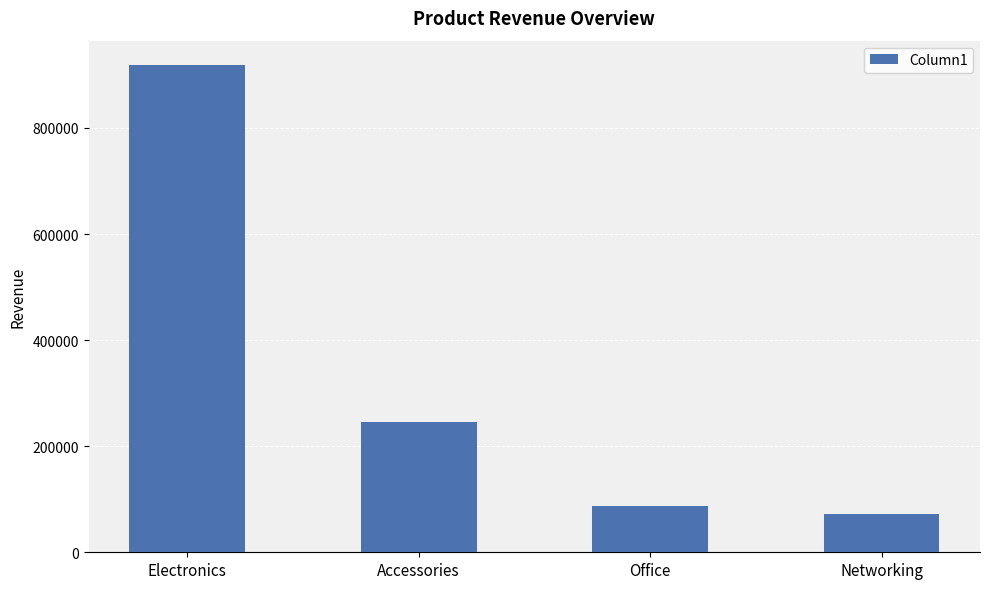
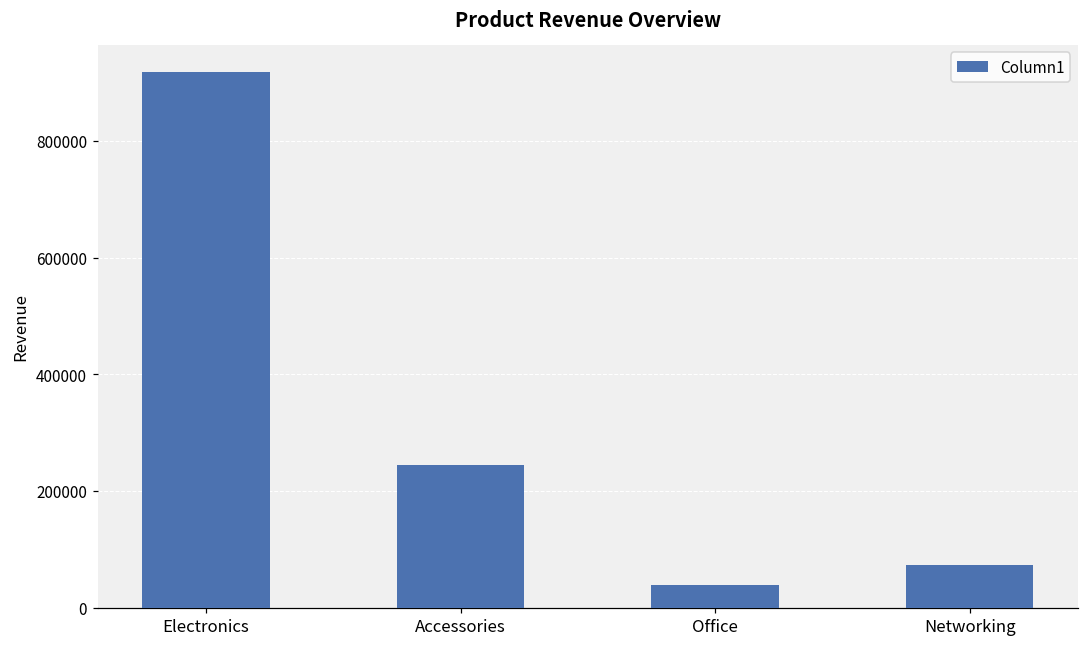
  {
    "Electronics": 920000,
    "Accessories": 240000,
-   "Office": 90000,
+   "Office": 40000,
    "Networking": 70000
  }
